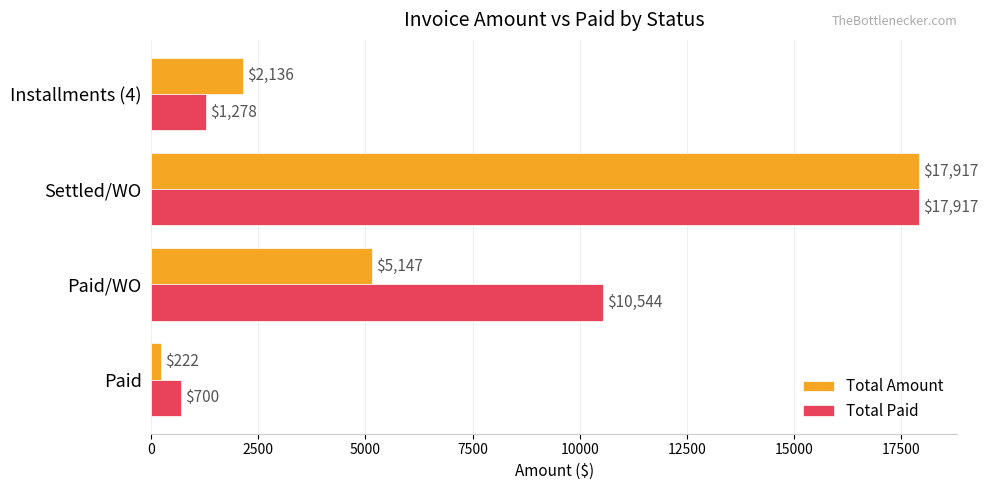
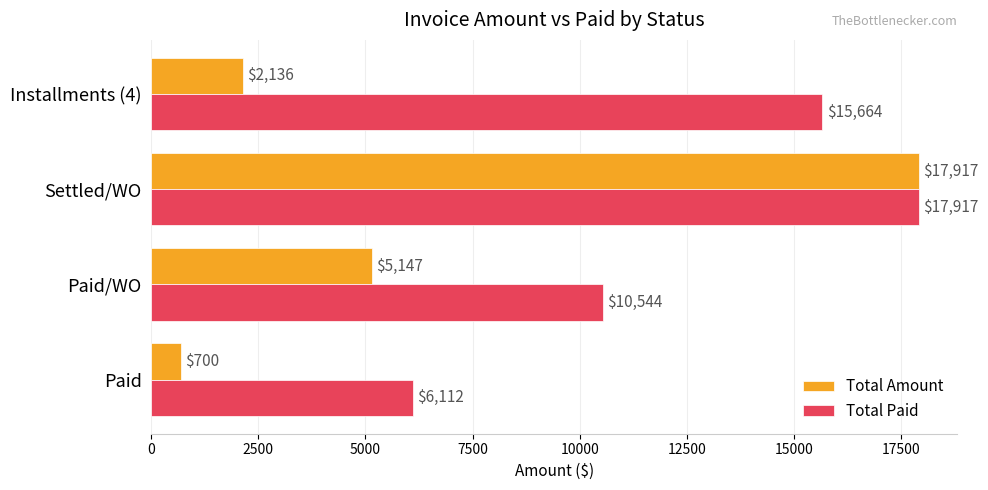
  {
    "Total Amount": {
      "Installments (4)": "$2,136",
      "Settled/WO": "$17,917",
      "Paid/WO": "$5,147",
-     "Paid": "$222"
+     "Paid": "$700"
    },
    "Total Paid": {
-     "Installments (4)": "$1,278",
+     "Installments (4)": "$15,664",
      "Settled/WO": "$17,917",
      "Paid/WO": "$10,544",
-     "Paid": "$700"
+     "Paid": "$6,112"
    }
  }
